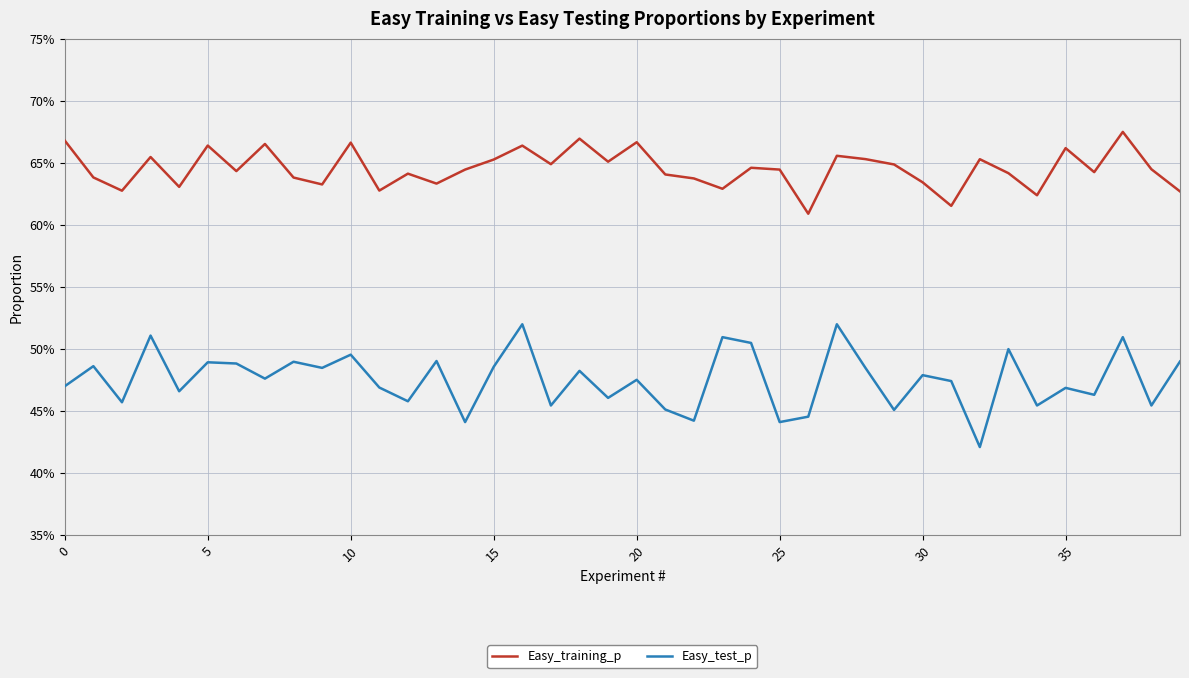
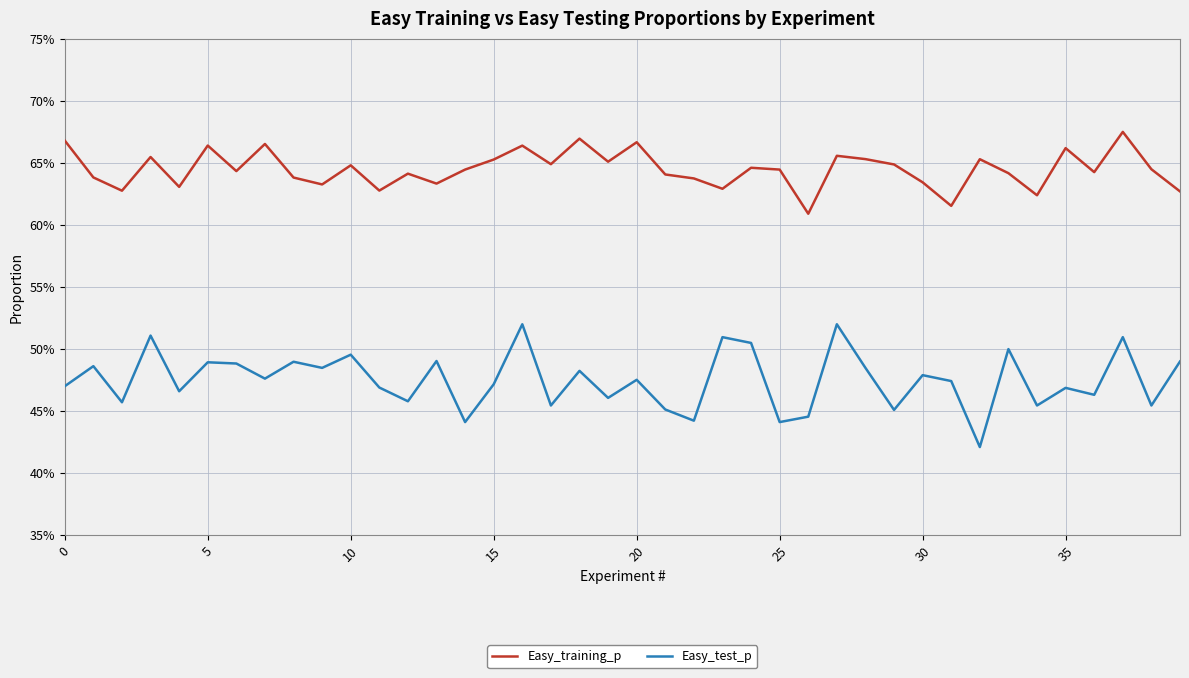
  {
    "Easy_training_p": {
      "0": "66.8%",
      "5": "66.4%",
-     "10": "66.6%",
+     "10": "64.8%",
      "15": "65.3%",
      "20": "66.7%",
      "25": "64.5%",
      "30": "63.4%",
      "35": "66.2%"
    },
    "Easy_test_p": {
      "0": "47.0%",
      "5": "48.9%",
      "10": "49.5%",
-     "15": "48.6%",
+     "15": "47.2%",
      "20": "47.5%",
      "25": "44.1%",
      "30": "47.9%",
      "35": "46.9%"
    }
  }
